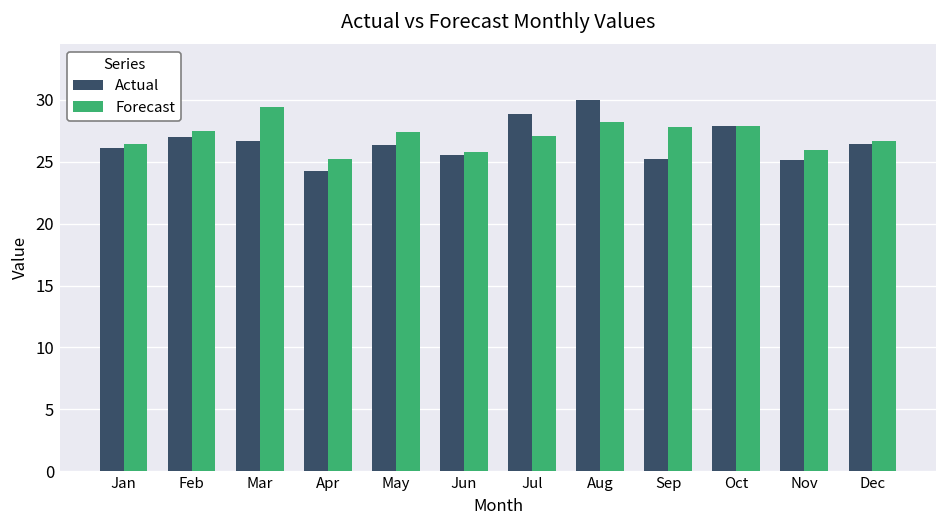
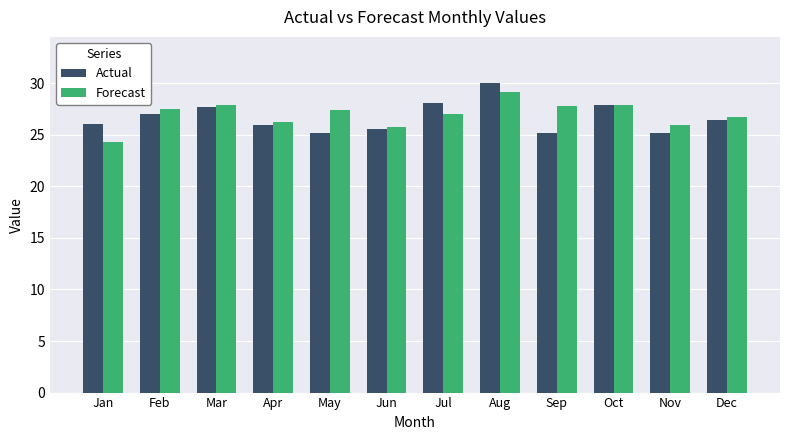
  {
    "Actual": {
      "Jan": 26.1,
      "Feb": 27.0,
-     "Mar": 26.7,
-     "Apr": 24.3,
-     "May": 26.4,
+     "Mar": 27.7,
+     "Apr": 26.0,
+     "May": 25.2,
      "Jun": 25.6,
-     "Jul": 28.9,
+     "Jul": 28.1,
      "Aug": 30.0,
      "Sep": 25.2,
      "Oct": 27.9,
      "Nov": 25.1,
      "Dec": 26.4
    },
    "Forecast": {
-     "Jan": 26.5,
+     "Jan": 24.3,
      "Feb": 27.5,
-     "Mar": 29.5,
-     "Apr": 25.3,
+     "Mar": 27.9,
+     "Apr": 26.3,
      "May": 27.4,
      "Jun": 25.8,
      "Jul": 27.1,
-     "Aug": 28.2,
+     "Aug": 29.1,
      "Sep": 27.8,
      "Oct": 27.9,
      "Nov": 25.9,
      "Dec": 26.7
    }
  }
